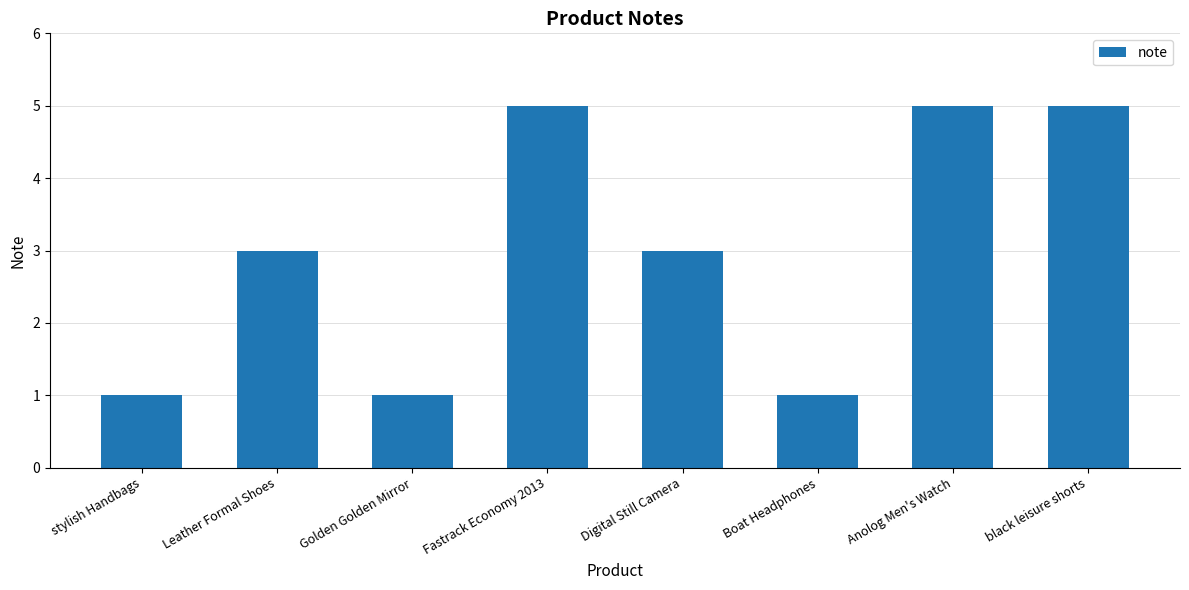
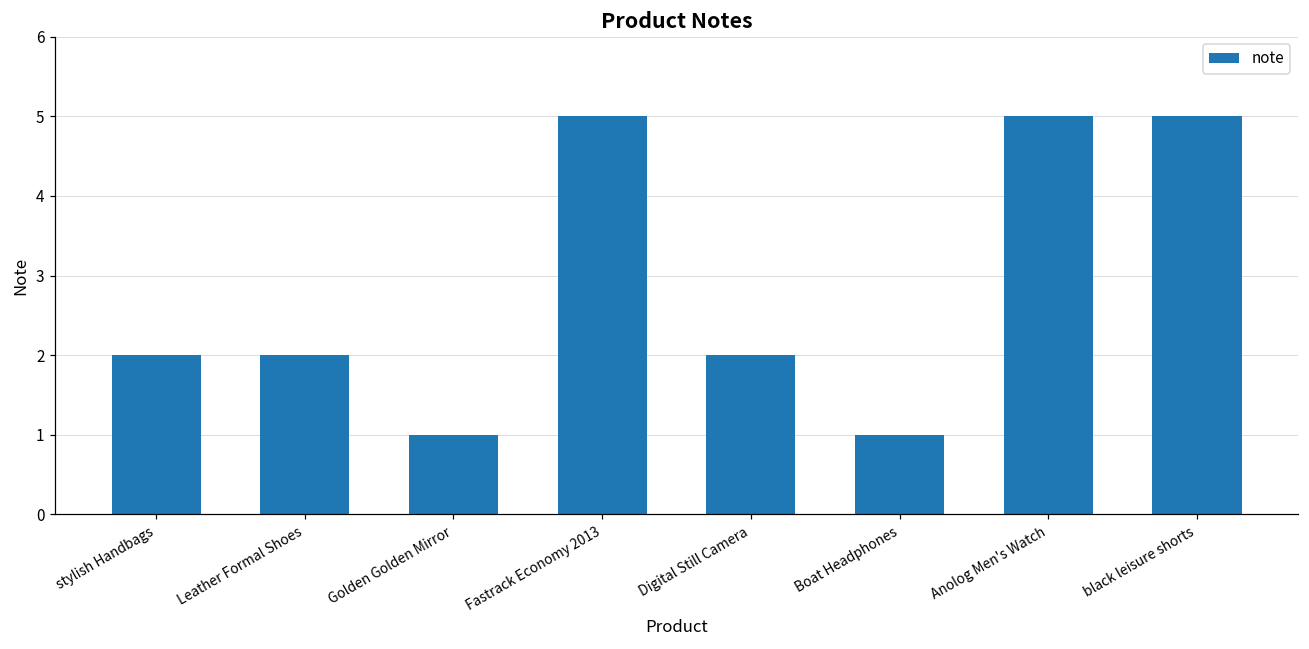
  {
-   "stylish Handbags": 1,
-   "Leather Formal Shoes": 3,
+   "stylish Handbags": 2,
+   "Leather Formal Shoes": 2,
    "Golden Golden Mirror": 1,
    "Fastrack Economy 2013": 5,
-   "Digital Still Camera": 3,
+   "Digital Still Camera": 2,
    "Boat Headphones": 1,
    "Anolog Men's Watch": 5,
    "black leisure shorts": 5
  }
